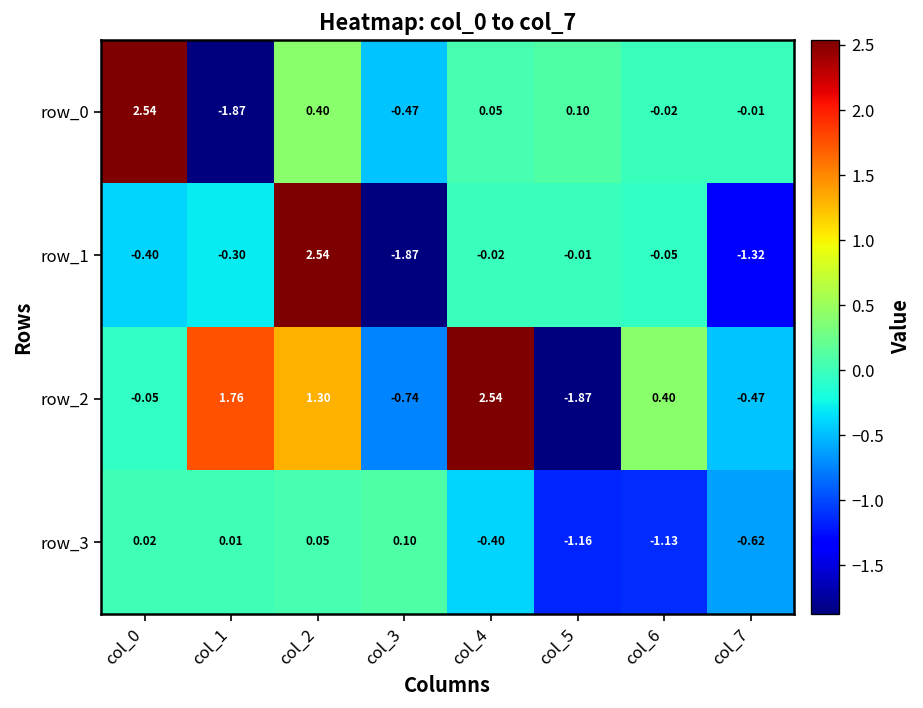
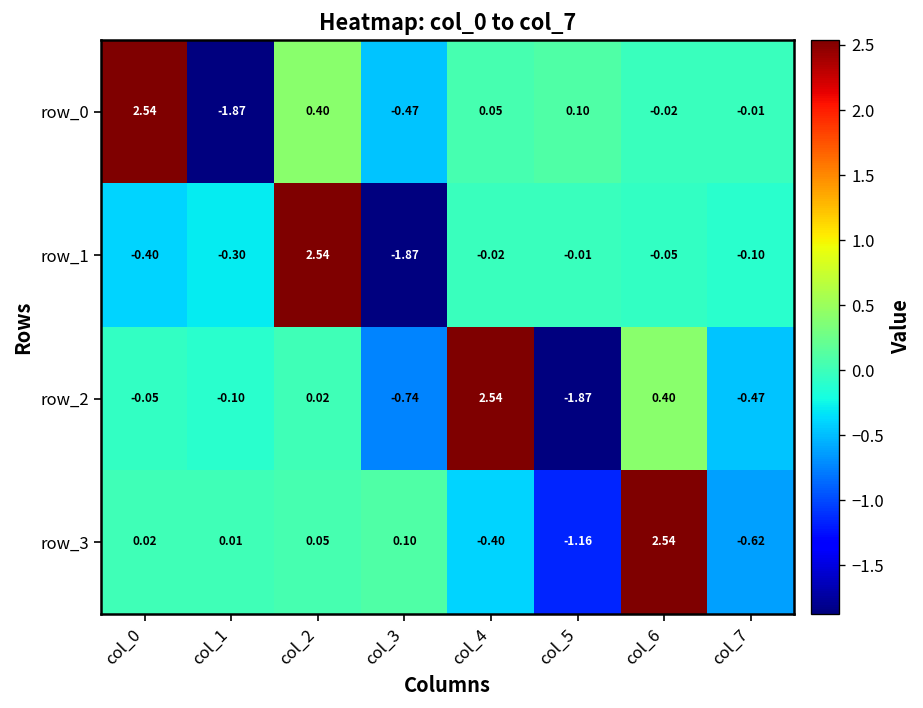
  {
    "row_0": {
      "col_0": 2.54,
      "col_1": -1.87,
      "col_2": 0.40,
      "col_3": -0.47,
      "col_4": 0.05,
      "col_5": 0.10,
      "col_6": -0.02,
      "col_7": -0.01
    },
    "row_1": {
      "col_0": -0.40,
      "col_1": -0.30,
      "col_2": 2.54,
      "col_3": -1.87,
      "col_4": -0.02,
      "col_5": -0.01,
      "col_6": -0.05,
-     "col_7": -1.32
+     "col_7": -0.10
    },
    "row_2": {
      "col_0": -0.05,
-     "col_1": 1.76,
-     "col_2": 1.30,
+     "col_1": -0.10,
+     "col_2": 0.02,
      "col_3": -0.74,
      "col_4": 2.54,
      "col_5": -1.87,
      "col_6": 0.40,
      "col_7": -0.47
    },
    "row_3": {
      "col_0": 0.02,
      "col_1": 0.01,
      "col_2": 0.05,
      "col_3": 0.10,
      "col_4": -0.40,
      "col_5": -1.16,
-     "col_6": -1.13,
+     "col_6": 2.54,
      "col_7": -0.62
    }
  }
